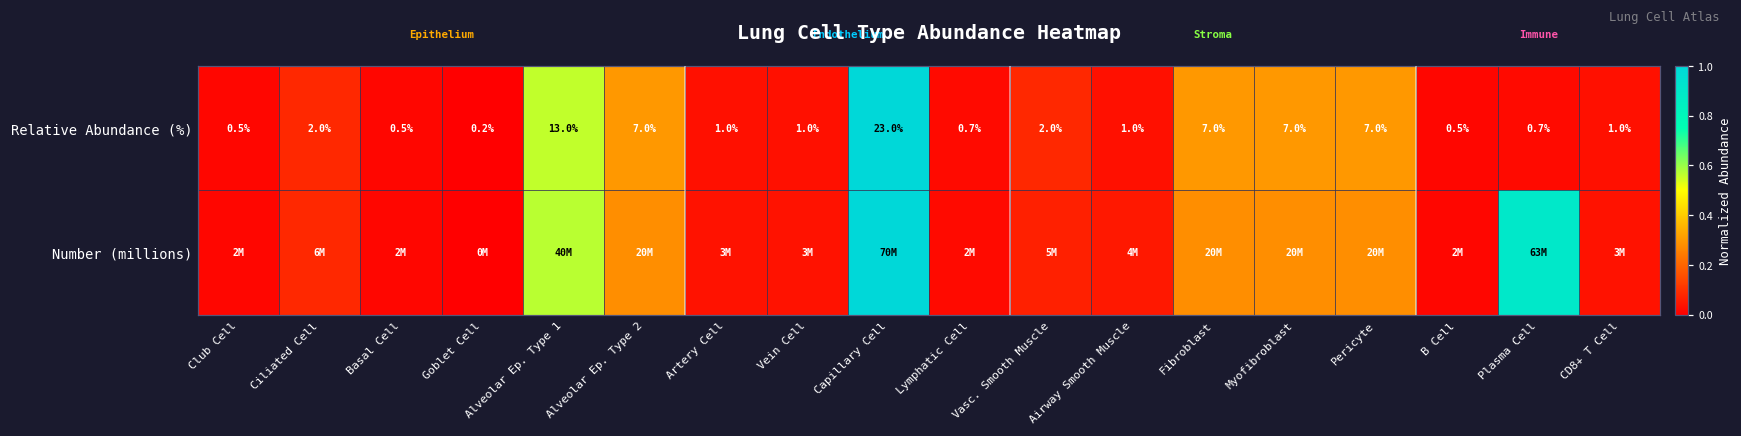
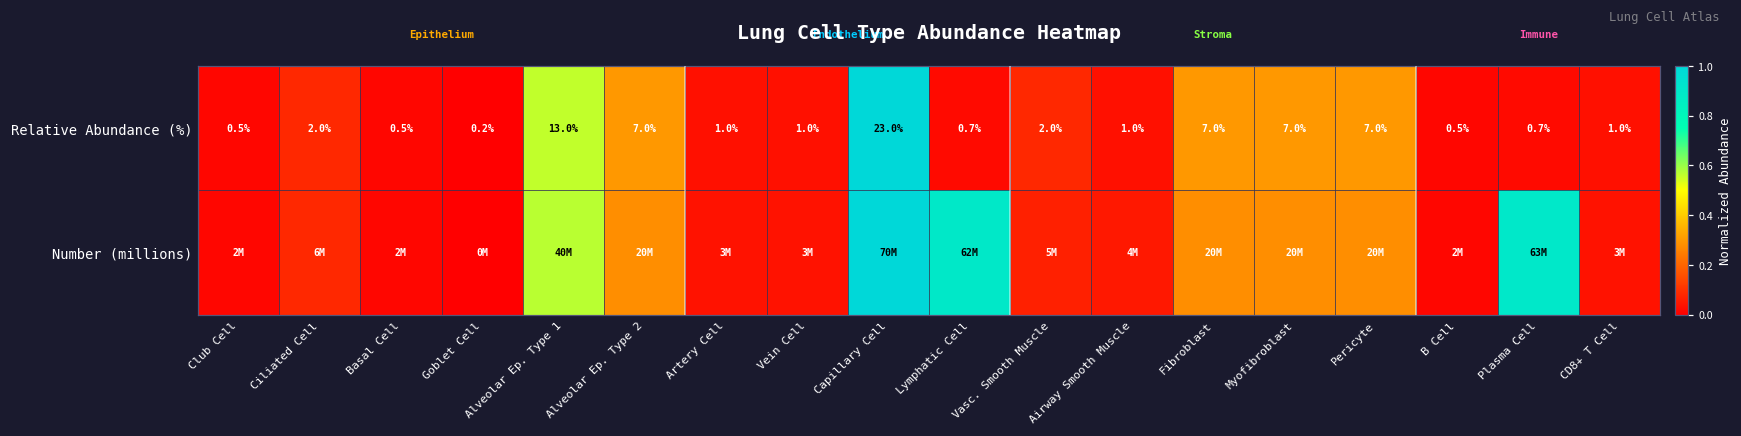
  {
    "Relative Abundance (%)": {
      "Club Cell": "0.5%",
      "Ciliated Cell": "2.0%",
      "Basal Cell": "0.5%",
      "Goblet Cell": "0.2%",
      "Alveolar Ep. Type 1": "13.0%",
      "Alveolar Ep. Type 2": "7.0%",
      "Artery Cell": "1.0%",
      "Vein Cell": "1.0%",
      "Capillary Cell": "23.0%",
      "Lymphatic Cell": "0.7%",
      "Vasc. Smooth Muscle": "2.0%",
      "Airway Smooth Muscle": "1.0%",
      "Fibroblast": "7.0%",
      "Myofibroblast": "7.0%",
      "Pericyte": "7.0%",
      "B Cell": "0.5%",
      "Plasma Cell": "0.7%",
      "CD8+ T Cell": "1.0%"
    },
    "Number (millions)": {
      "Club Cell": "2M",
      "Ciliated Cell": "6M",
      "Basal Cell": "2M",
      "Goblet Cell": "0M",
      "Alveolar Ep. Type 1": "40M",
      "Alveolar Ep. Type 2": "20M",
      "Artery Cell": "3M",
      "Vein Cell": "3M",
      "Capillary Cell": "70M",
-     "Lymphatic Cell": "2M",
+     "Lymphatic Cell": "62M",
      "Vasc. Smooth Muscle": "5M",
      "Airway Smooth Muscle": "4M",
      "Fibroblast": "20M",
      "Myofibroblast": "20M",
      "Pericyte": "20M",
      "B Cell": "2M",
      "Plasma Cell": "63M",
      "CD8+ T Cell": "3M"
    }
  }
